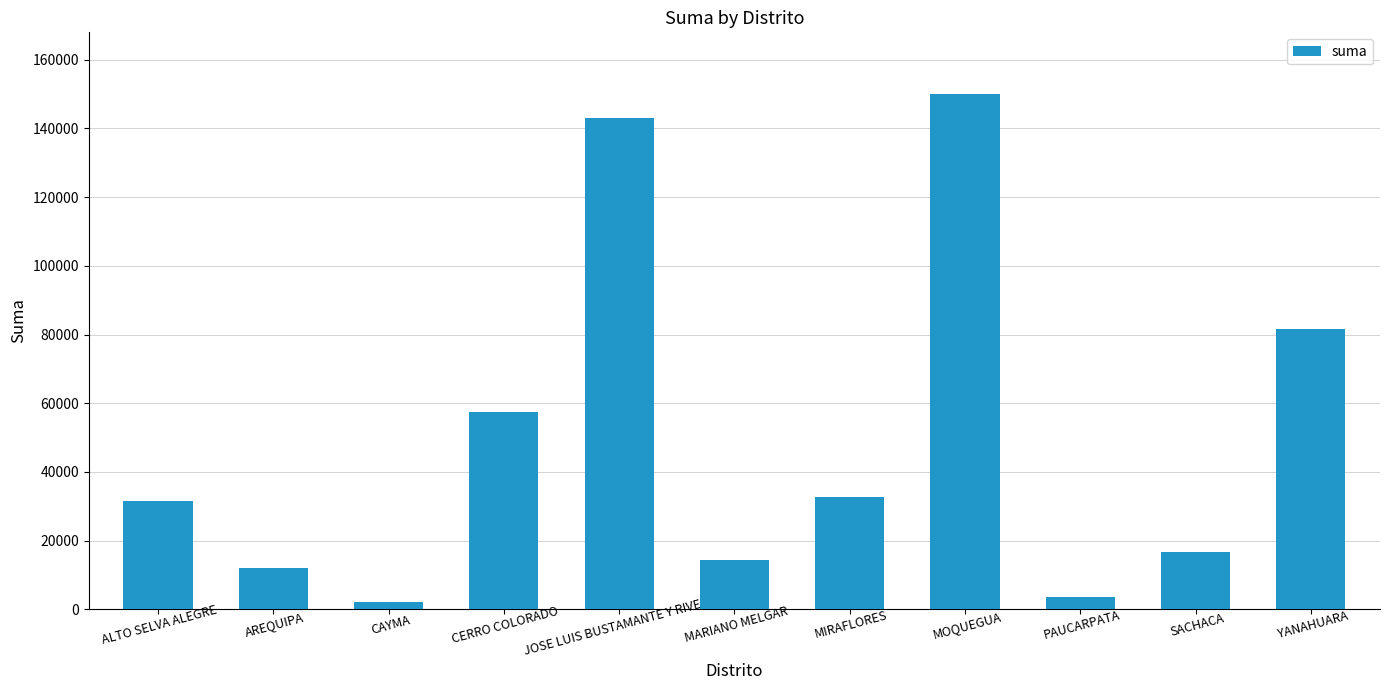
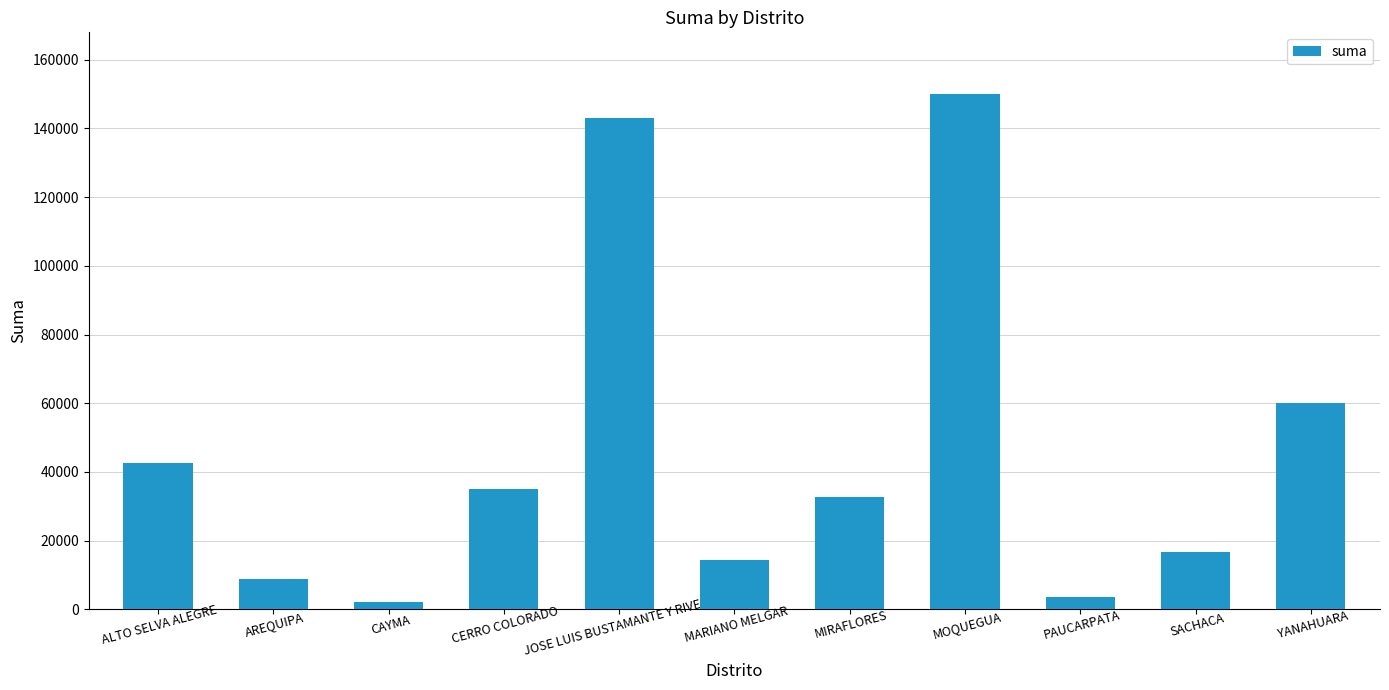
  {
-   "ALTO SELVA ALEGRE": 32000,
-   "AREQUIPA": 12000,
+   "ALTO SELVA ALEGRE": 43000,
+   "AREQUIPA": 9000,
    "CAYMA": 2000,
-   "CERRO COLORADO": 57000,
+   "CERRO COLORADO": 35000,
    "JOSE LUIS BUSTAMANTE Y RIVERO": 143000,
    "MARIANO MELGAR": 14000,
    "MIRAFLORES": 33000,
    "MOQUEGUA": 150000,
    "PAUCARPATA": 4000,
    "SACHACA": 17000,
-   "YANAHUARA": 82000
+   "YANAHUARA": 60000
  }
